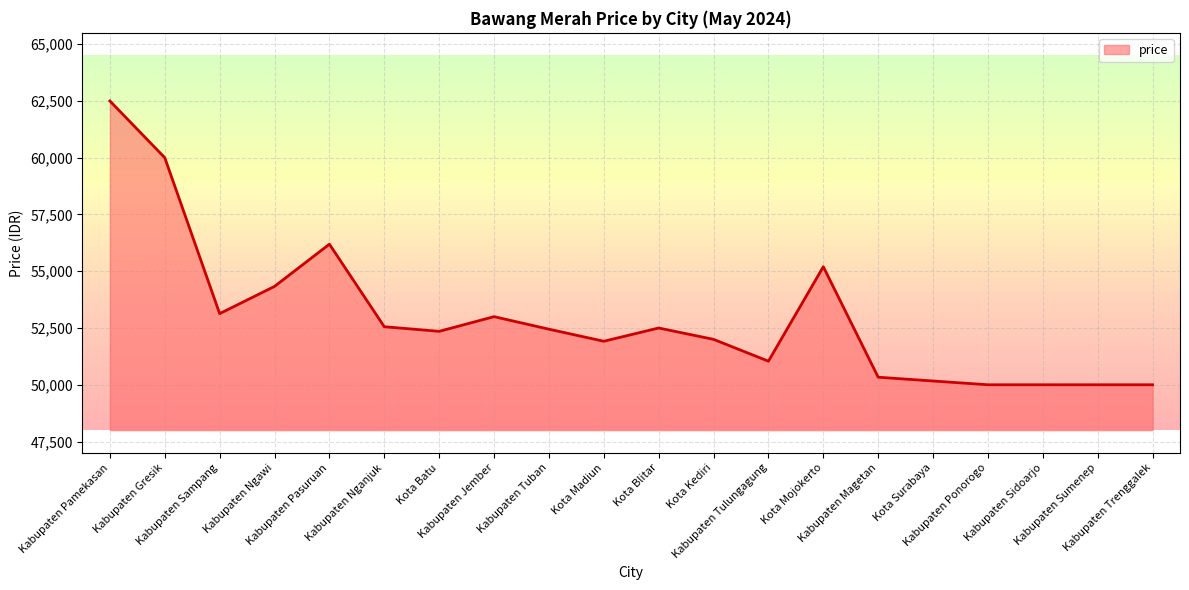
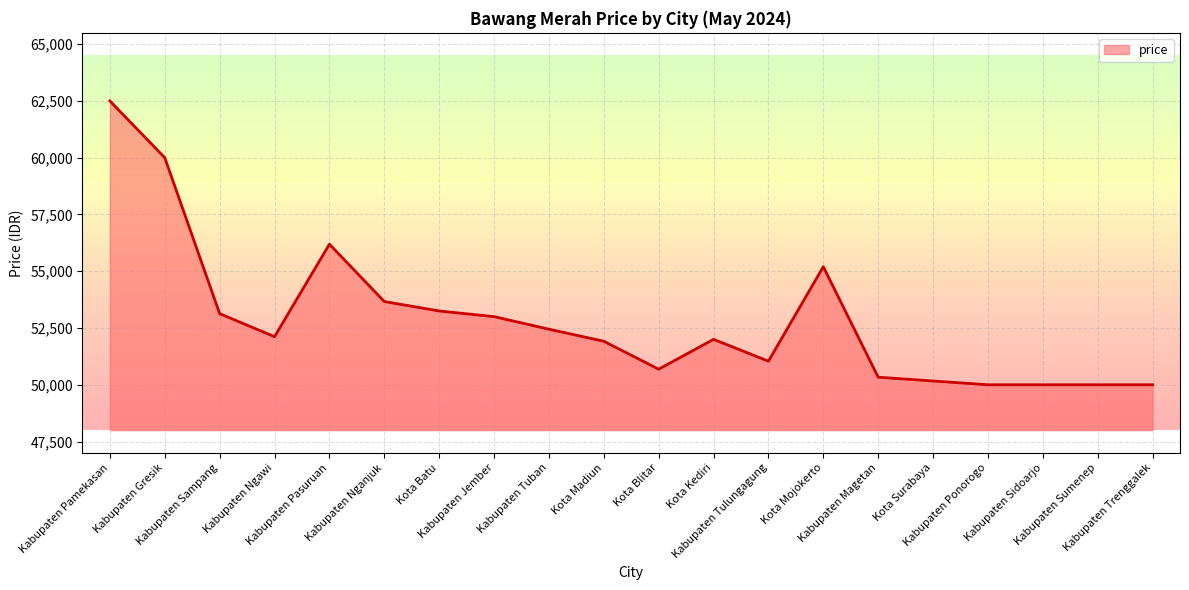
  {
    "Kabupaten Pamekasan": "62,500",
    "Kabupaten Gresik": "60,000",
    "Kabupaten Sampang": "53,100",
-   "Kabupaten Ngawi": "54,300",
+   "Kabupaten Ngawi": "52,100",
    "Kabupaten Pasuruan": "56,200",
-   "Kabupaten Nganjuk": "52,600",
-   "Kota Batu": "52,400",
+   "Kabupaten Nganjuk": "53,700",
+   "Kota Batu": "53,300",
    "Kabupaten Jember": "53,000",
    "Kabupaten Tuban": "52,400",
    "Kota Madiun": "51,900",
-   "Kota Blitar": "52,500",
+   "Kota Blitar": "50,700",
    "Kota Kediri": "52,000",
    "Kabupaten Tulungagung": "51,000",
    "Kota Mojokerto": "55,200",
    "Kabupaten Magetan": "50,300",
    "Kota Surabaya": "50,200",
    "Kabupaten Ponorogo": "50,000",
    "Kabupaten Sidoarjo": "50,000",
    "Kabupaten Sumenep": "50,000",
    "Kabupaten Trenggalek": "50,000"
  }
